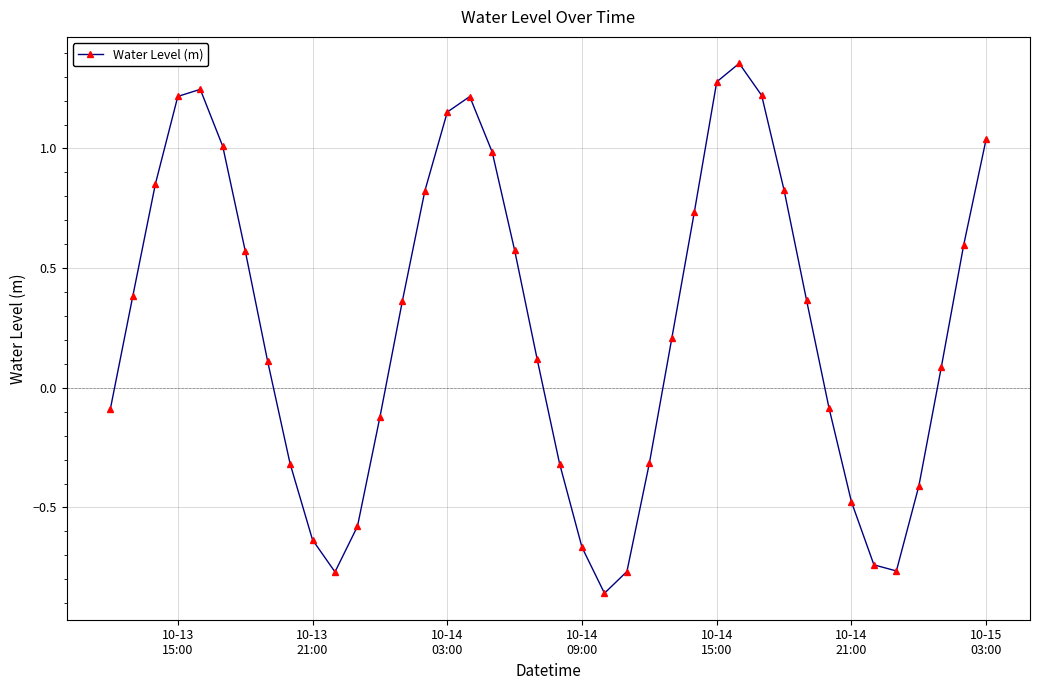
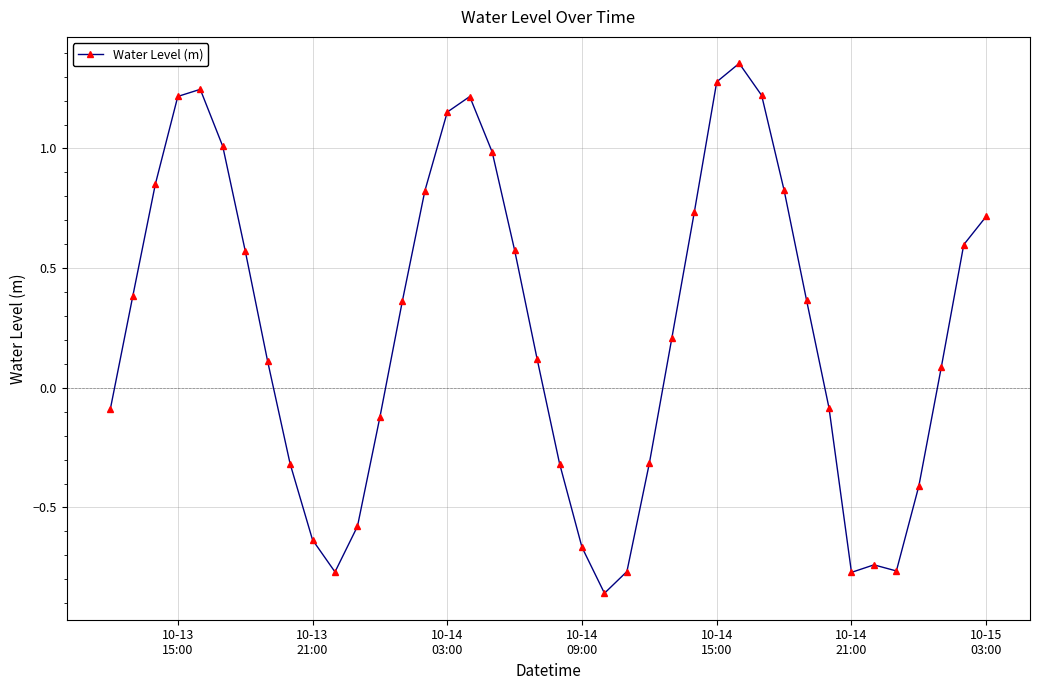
  {
    "10-13 15:00": 1.22,
    "10-13 21:00": -0.64,
    "10-14 03:00": 1.15,
    "10-14 09:00": -0.67,
    "10-14 15:00": 1.28,
-   "10-14 21:00": -0.48,
-   "10-15 03:00": 1.04
+   "10-14 21:00": -0.77,
+   "10-15 03:00": 0.72
  }
